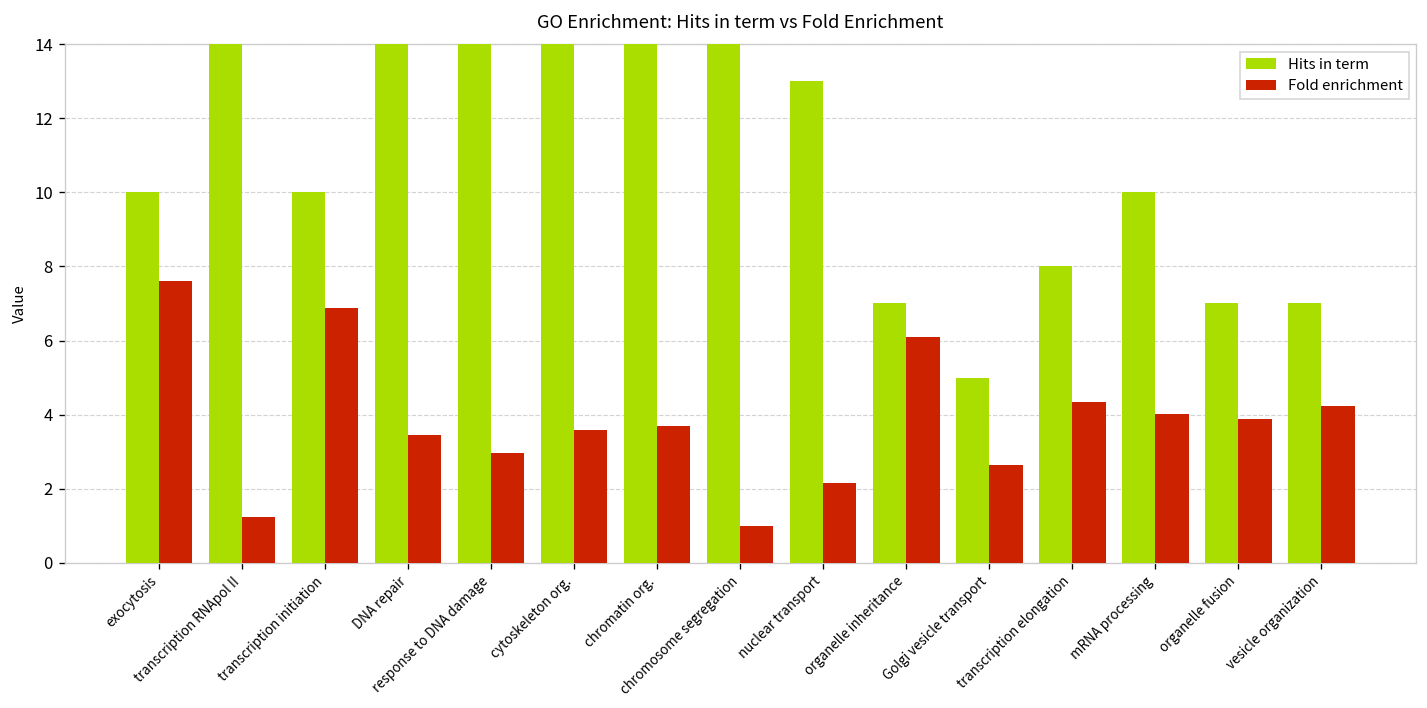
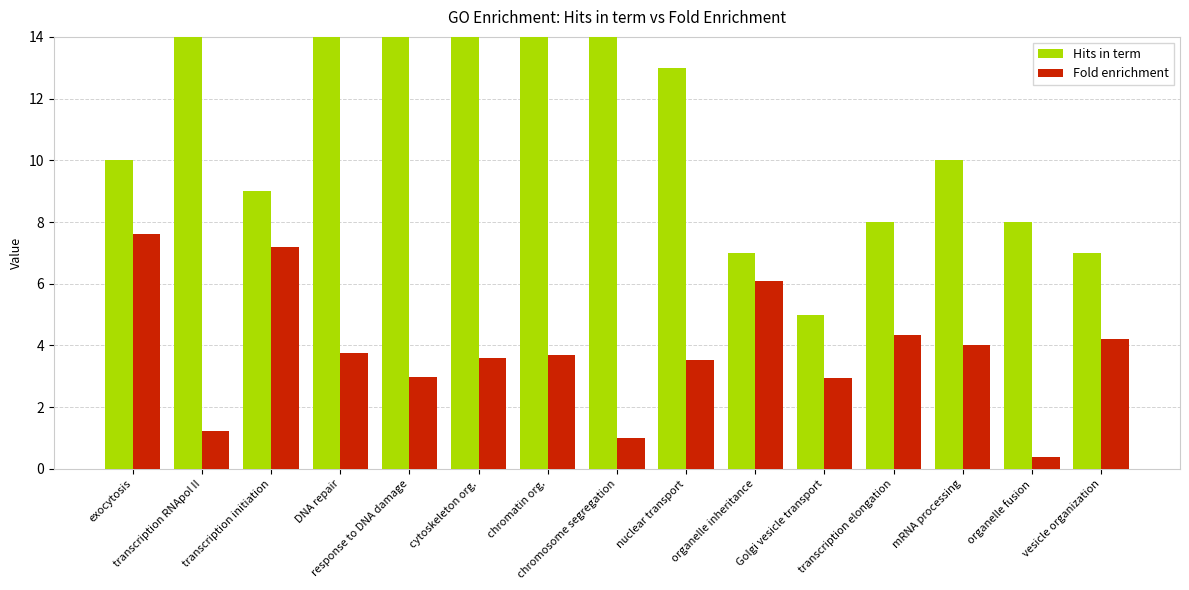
  {
    "Hits in term": {
      "exocytosis": 10,
-     "transcription initiation": 10,
+     "transcription initiation": 9,
      "nuclear transport": 13,
      "organelle inheritance": 7,
      "Golgi vesicle transport": 5,
      "transcription elongation": 8,
      "mRNA processing": 10,
-     "organelle fusion": 7,
+     "organelle fusion": 8,
      "vesicle organization": 7
    },
    "Fold enrichment": {
      "exocytosis": 7.6,
      "transcription RNApol II": 1.2,
-     "transcription initiation": 6.9,
-     "DNA repair": 3.5,
+     "transcription initiation": 7.2,
+     "DNA repair": 3.8,
      "response to DNA damage": 3.0,
      "cytoskeleton org.": 3.6,
      "chromatin org.": 3.7,
      "chromosome segregation": 1.0,
-     "nuclear transport": 2.1,
+     "nuclear transport": 3.5,
      "organelle inheritance": 6.1,
-     "Golgi vesicle transport": 2.6,
+     "Golgi vesicle transport": 3.0,
      "transcription elongation": 4.3,
      "mRNA processing": 4.0,
-     "organelle fusion": 3.9,
+     "organelle fusion": 0.4,
      "vesicle organization": 4.2
    }
  }
